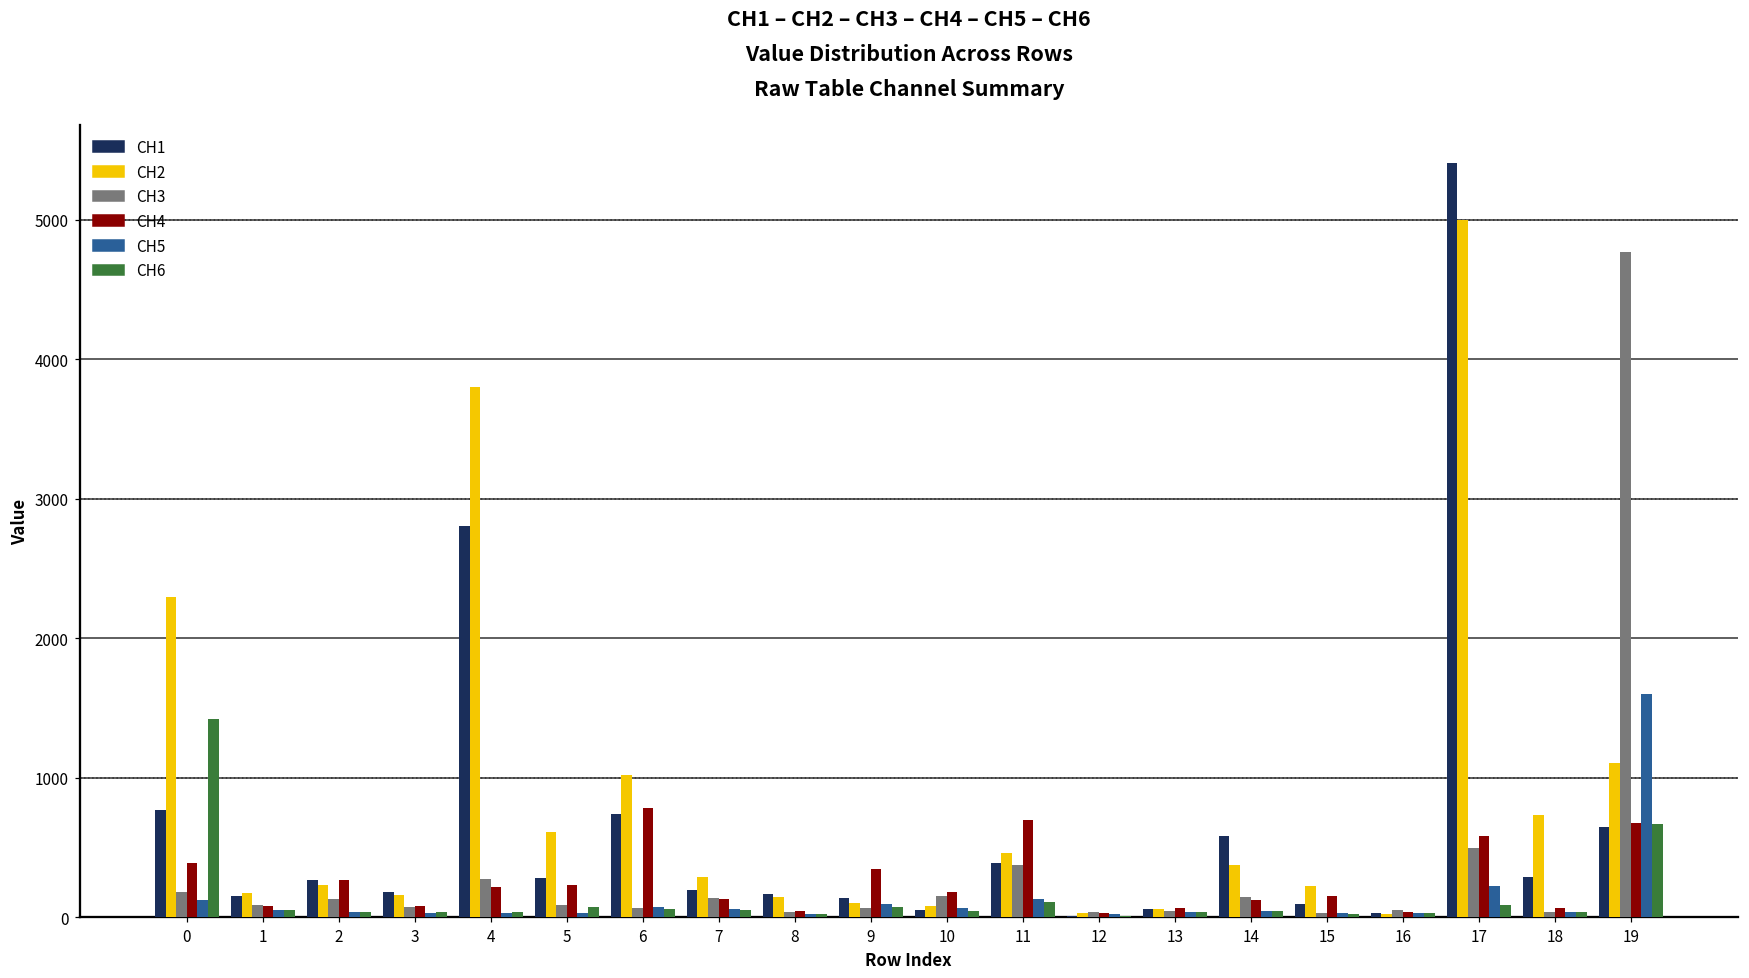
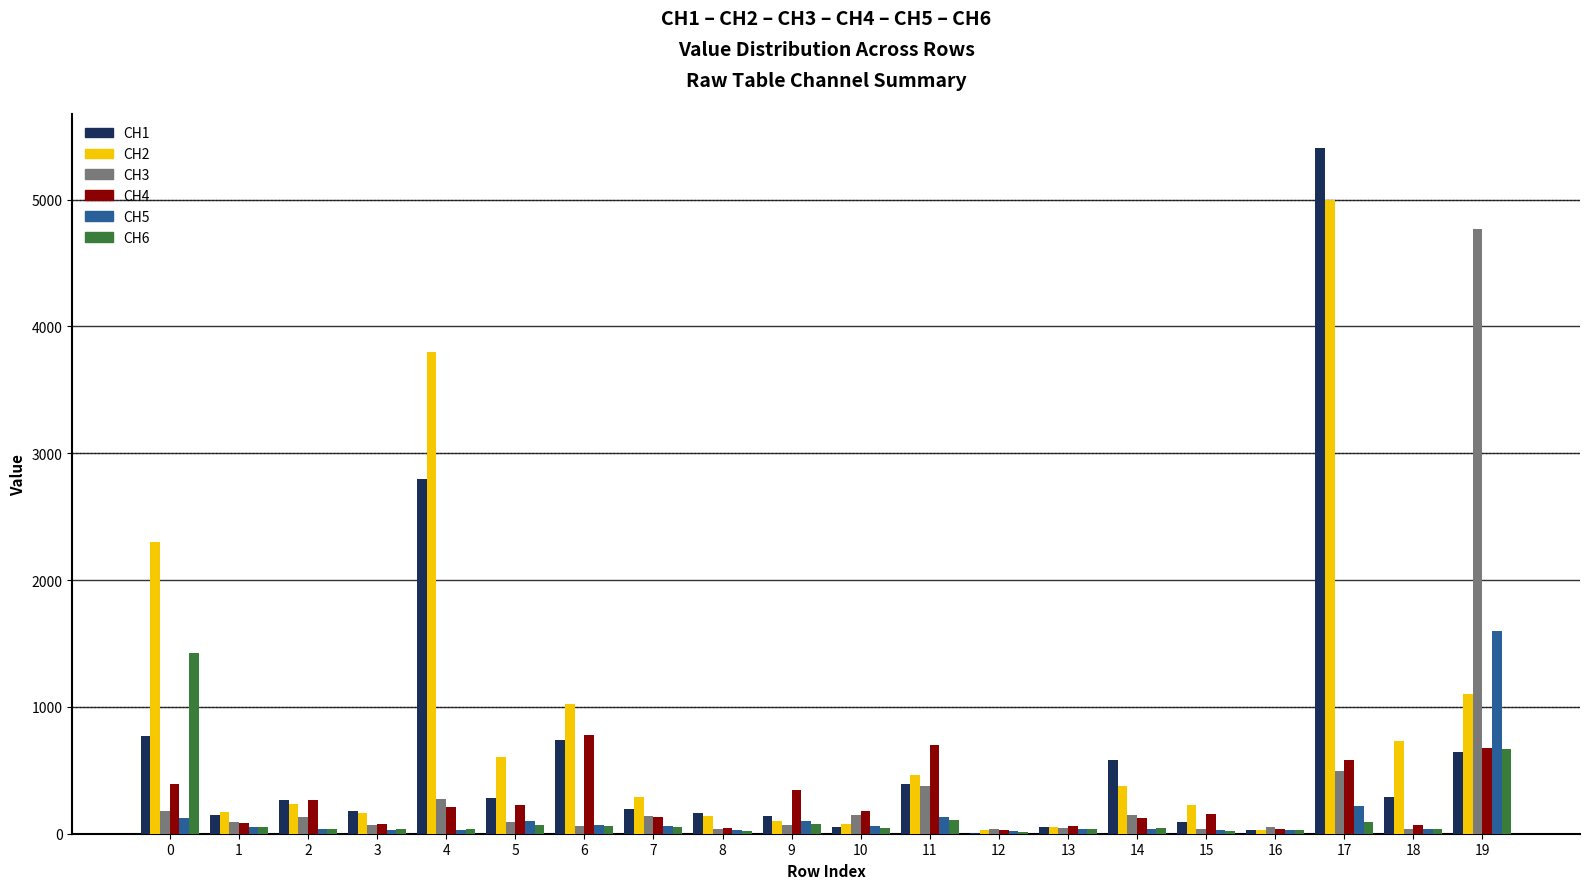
  {
    "CH1": {
      "0": 770,
      "1": 150,
      "2": 270,
      "3": 180,
      "4": 2800,
      "5": 280,
      "6": 740,
      "7": 200,
      "8": 160,
      "9": 140,
      "10": 50,
      "11": 390,
      "13": 60,
      "14": 580,
      "15": 90,
      "16": 30,
      "17": 5410,
      "18": 290,
      "19": 640
    },
    "CH2": {
      "0": 2300,
      "1": 180,
      "2": 230,
      "3": 160,
      "4": 3800,
      "5": 610,
      "6": 1020,
      "7": 290,
      "8": 140,
      "9": 100,
      "10": 80,
      "11": 460,
      "12": 30,
      "13": 60,
      "14": 370,
      "15": 220,
      "16": 30,
      "17": 5000,
      "18": 730,
      "19": 1100
    },
    "CH3": {
      "0": 180,
      "1": 90,
      "2": 130,
      "3": 70,
      "4": 270,
      "5": 90,
      "6": 60,
      "7": 140,
      "8": 40,
      "9": 70,
      "10": 150,
      "11": 380,
      "12": 40,
      "13": 40,
      "14": 150,
      "15": 30,
      "16": 50,
      "17": 490,
      "18": 40,
      "19": 4770
    },
    "CH4": {
      "0": 390,
      "1": 80,
      "2": 270,
      "3": 80,
      "4": 210,
      "5": 230,
      "6": 780,
      "7": 130,
      "8": 40,
      "9": 350,
      "10": 180,
      "11": 700,
      "12": 30,
      "13": 60,
      "14": 120,
      "15": 150,
      "16": 40,
      "17": 580,
      "18": 70,
      "19": 670
    },
    "CH5": {
      "0": 120,
      "1": 50,
      "2": 30,
      "3": 30,
      "4": 30,
-     "5": 30,
+     "5": 100,
      "6": 70,
      "7": 60,
      "8": 30,
      "9": 100,
      "10": 60,
      "11": 130,
      "12": 20,
      "13": 40,
      "14": 40,
      "15": 30,
      "16": 30,
      "17": 220,
      "18": 30,
      "19": 1600
    },
    "CH6": {
      "0": 1420,
      "1": 50,
      "2": 40,
      "3": 40,
      "4": 30,
      "5": 70,
      "6": 60,
      "7": 50,
      "8": 20,
      "9": 80,
      "10": 40,
      "11": 110,
      "13": 40,
      "14": 40,
      "15": 20,
      "16": 30,
      "17": 90,
      "18": 40,
      "19": 670
    }
  }
